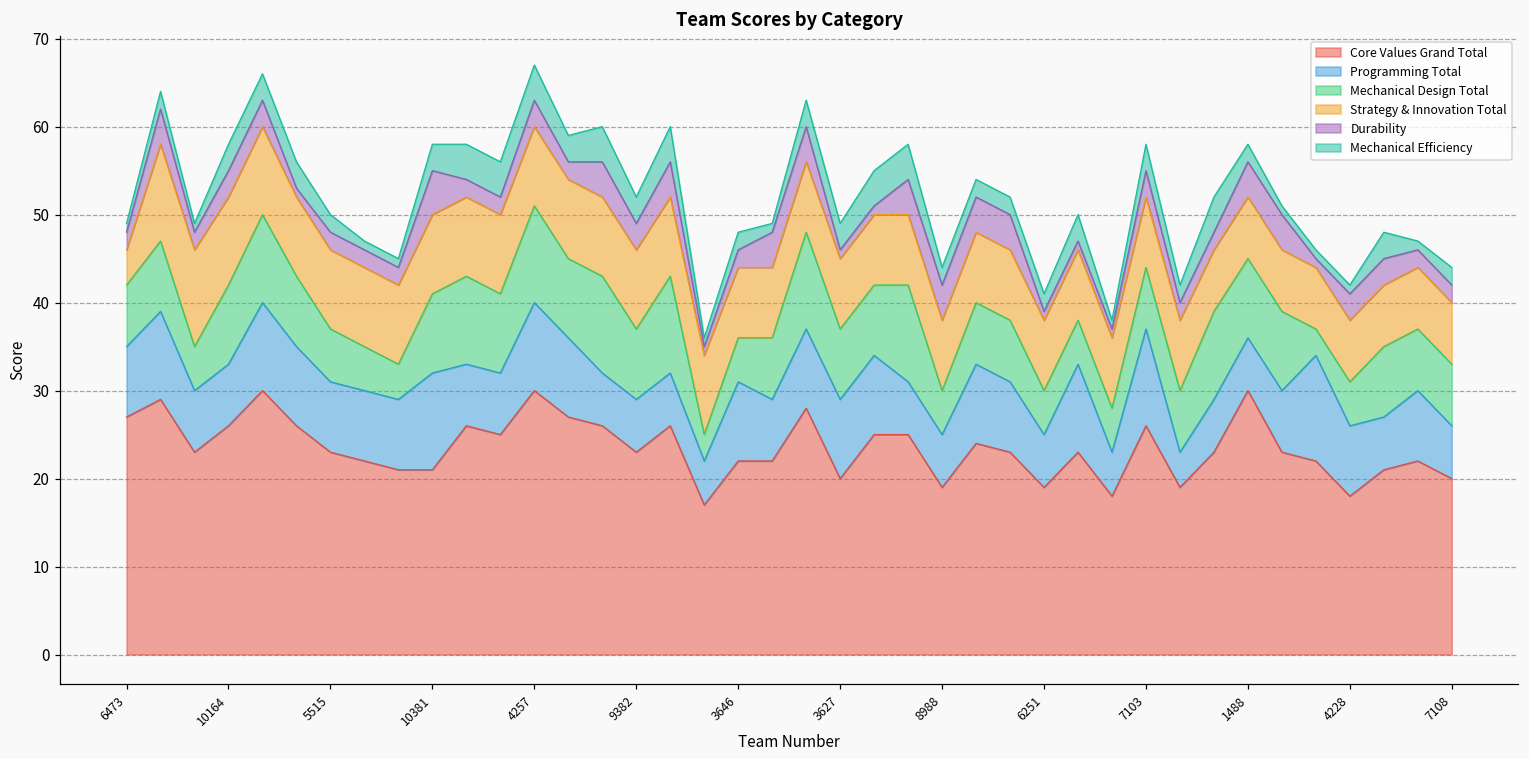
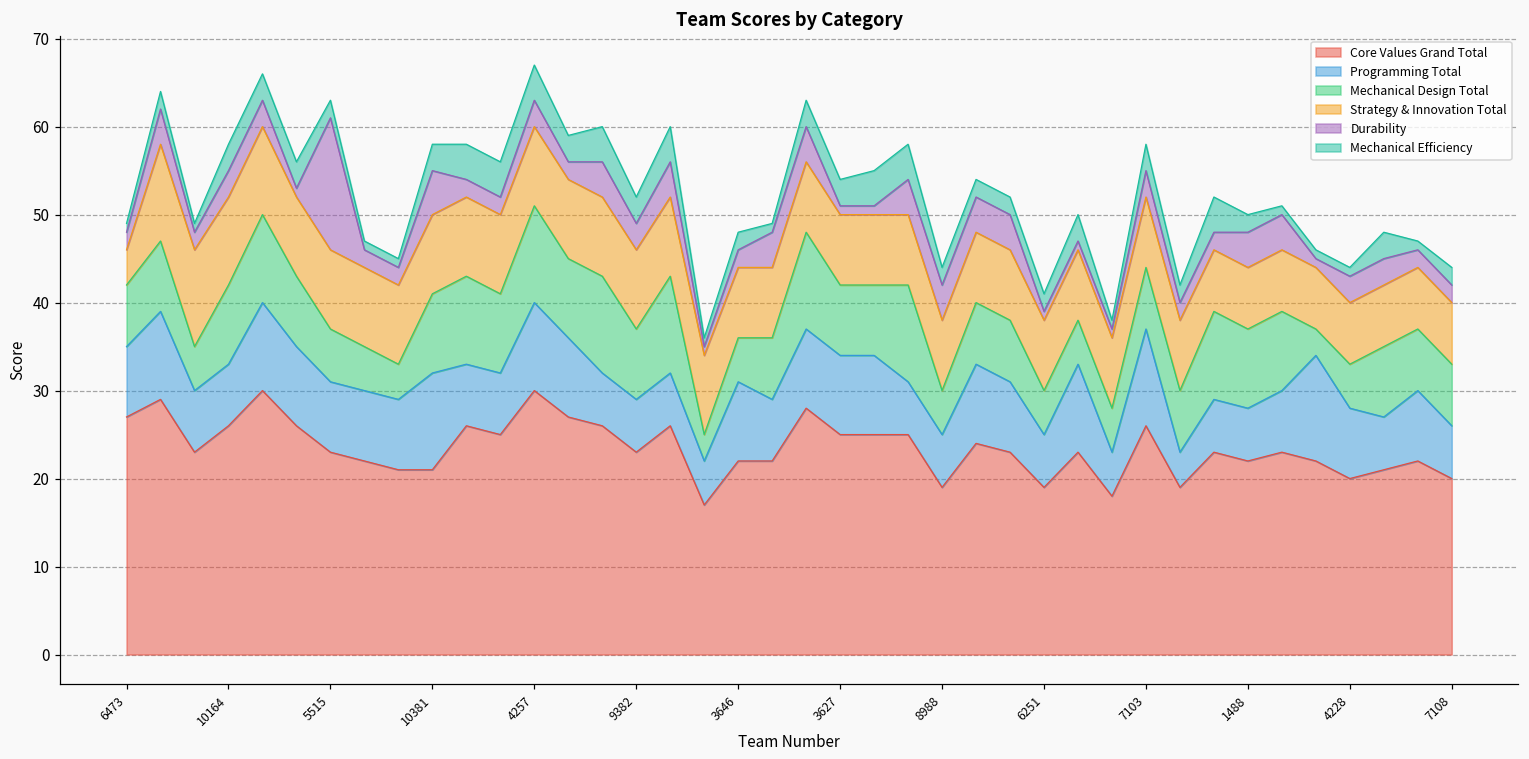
  {
    "Core Values Grand Total": {
      "6473": 27,
      "10164": 26,
      "5515": 23,
      "10381": 21,
      "4257": 30,
      "9382": 23,
      "3646": 22,
-     "3627": 20,
+     "3627": 25,
      "8988": 19,
      "6251": 19,
      "7103": 26,
-     "1488": 30,
-     "4228": 18,
+     "1488": 22,
+     "4228": 20,
      "7108": 20
    },
    "Strategy & Innovation Total": {
      "6473": 4,
      "10164": 10,
      "5515": 9,
      "10381": 9,
      "4257": 9,
      "9382": 9,
      "3646": 8,
      "3627": 8,
      "8988": 8,
      "6251": 8,
      "7103": 8,
      "1488": 7,
      "4228": 7,
      "7108": 7
    },
    "Durability": {
      "6473": 2,
      "10164": 3,
-     "5515": 2,
+     "5515": 15,
      "10381": 5,
      "4257": 3,
      "9382": 3,
      "3646": 2,
      "3627": 1,
      "8988": 4,
      "6251": 1,
      "7103": 3,
      "1488": 4,
      "4228": 3,
      "7108": 2
    }
  }
